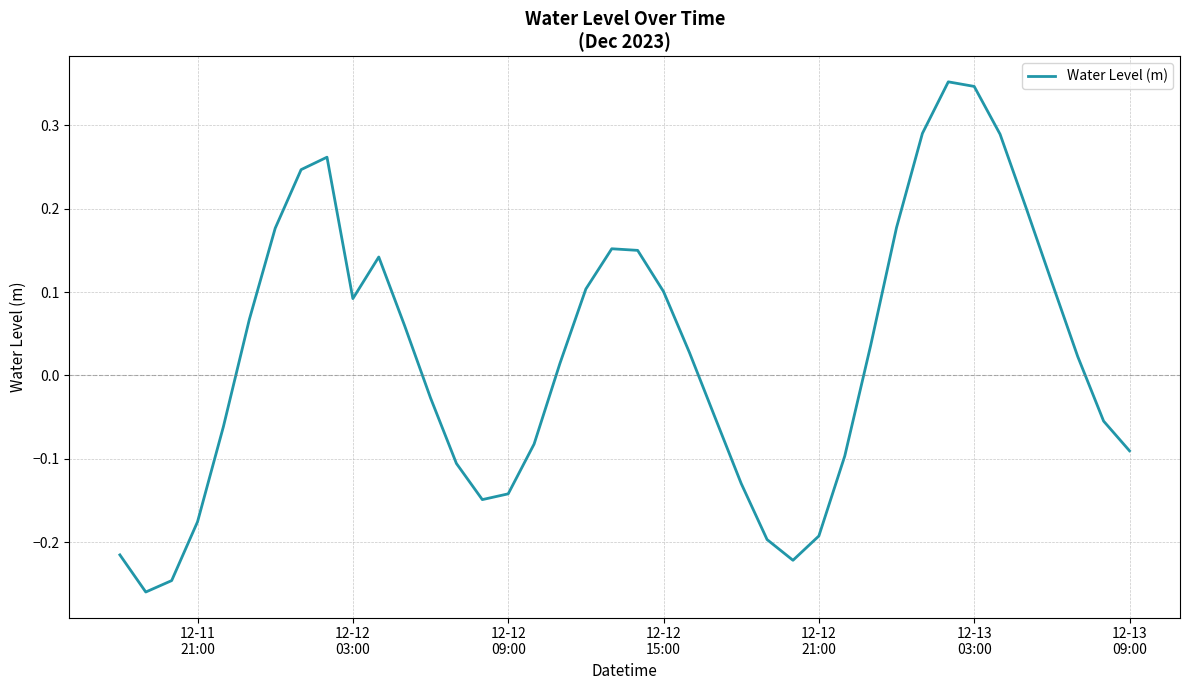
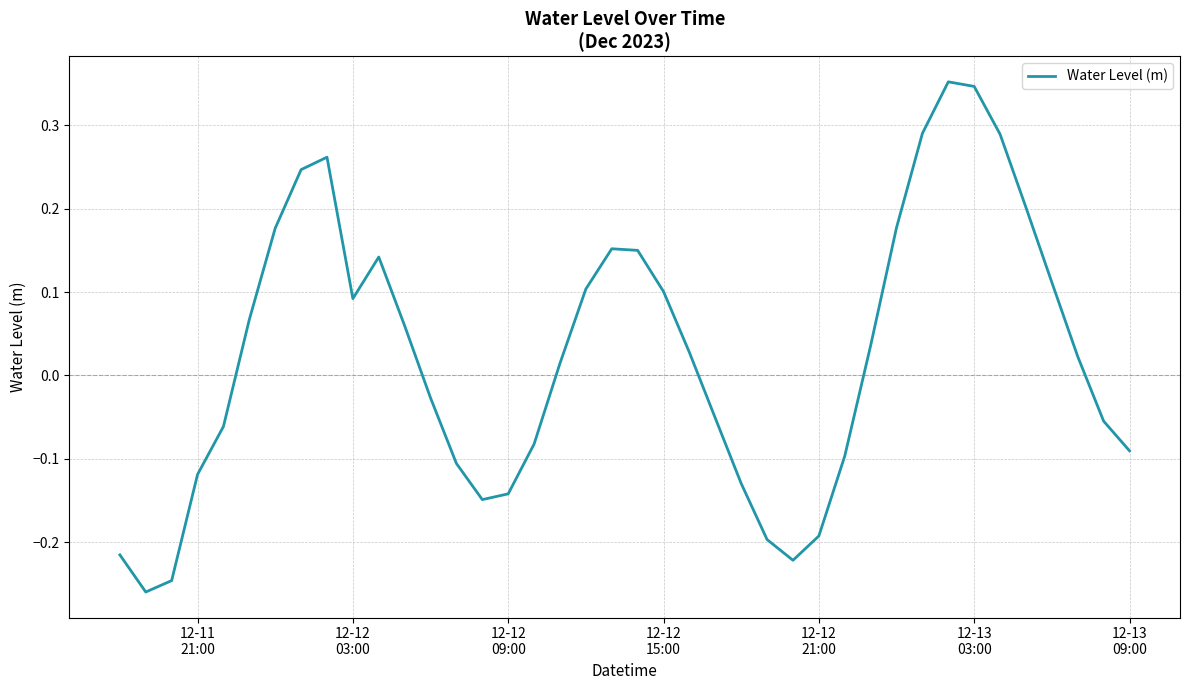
  {
-   "12-11 21:00": -0.18,
+   "12-11 21:00": -0.12,
    "12-12 03:00": 0.09,
    "12-12 09:00": -0.14,
    "12-12 15:00": 0.10,
    "12-12 21:00": -0.19,
    "12-13 03:00": 0.35,
    "12-13 09:00": -0.09
  }
